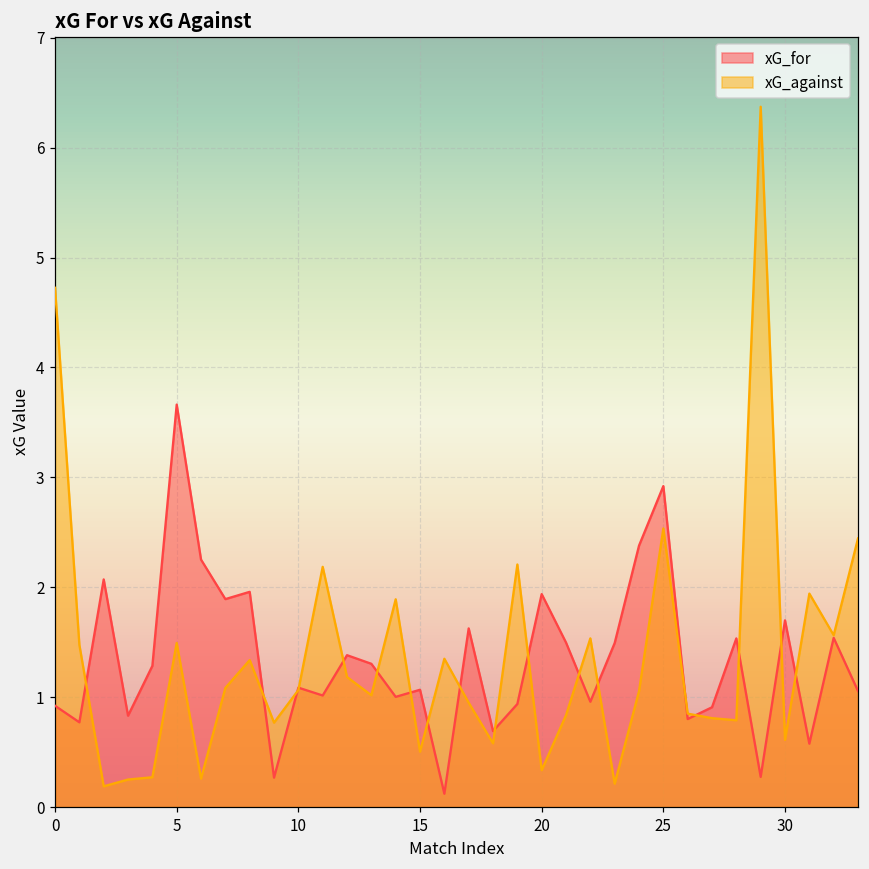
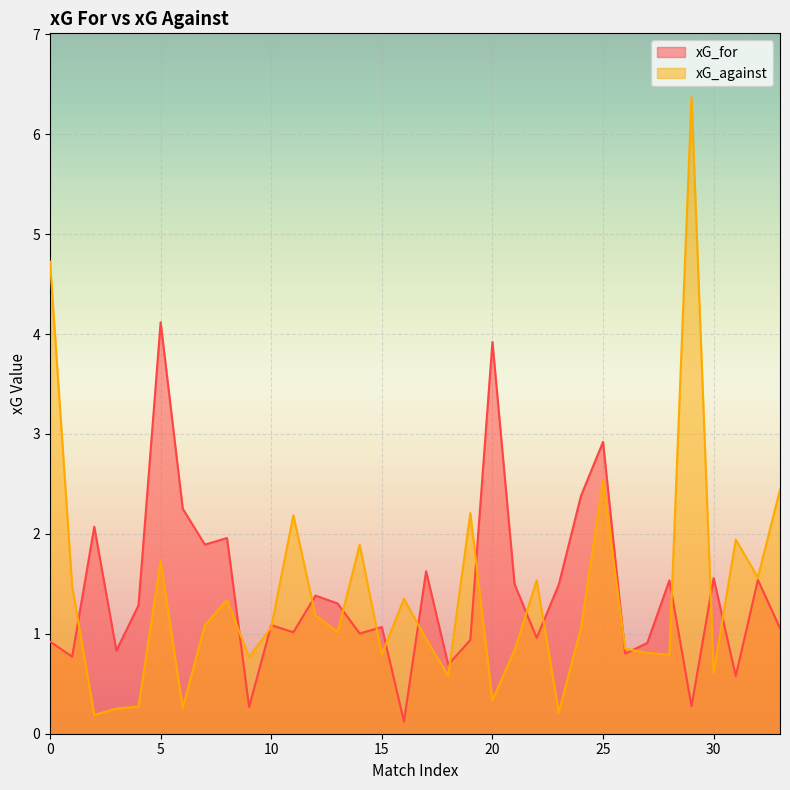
  {
    "xG_for": {
      "0": 0.9,
-     "5": 3.7,
+     "5": 4.1,
      "15": 1.1,
-     "20": 1.9,
+     "20": 3.9,
      "25": 2.9,
-     "30": 1.7
+     "30": 1.6
    },
    "xG_against": {
      "0": 4.7,
-     "5": 1.5,
-     "15": 0.5,
+     "5": 1.7,
+     "15": 0.8,
      "20": 0.3,
      "25": 2.5,
      "30": 0.6
    }
  }
